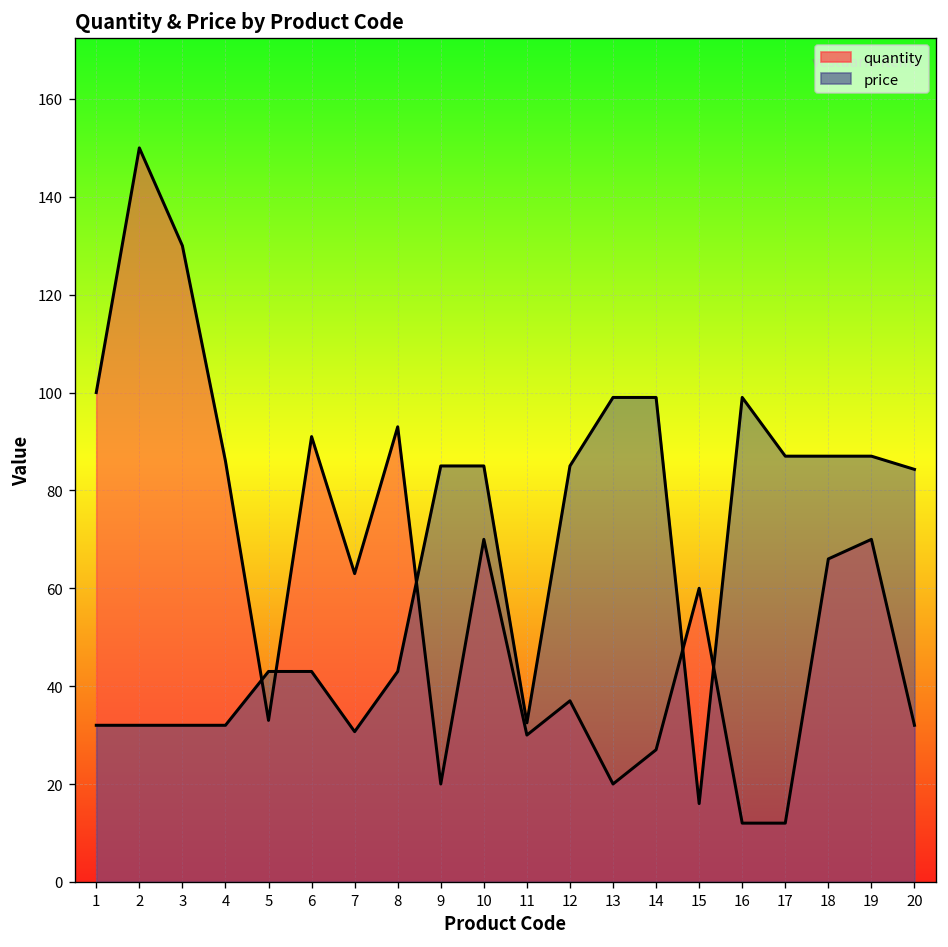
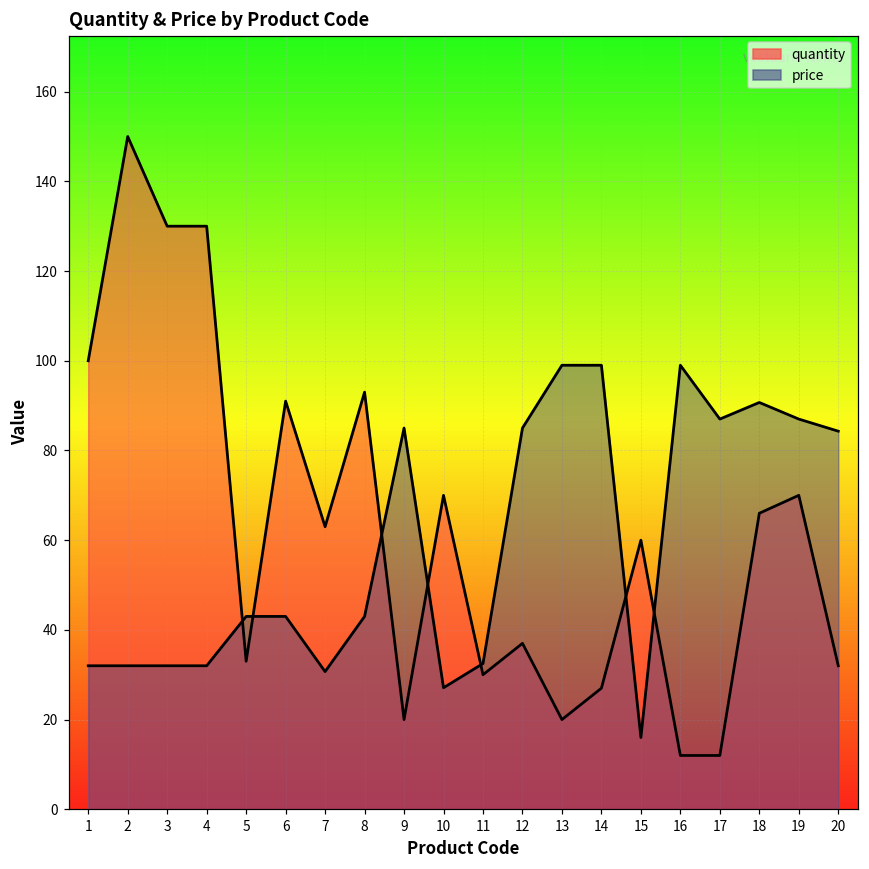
  {
    "quantity": {
      "1": 100,
      "2": 150,
      "3": 130,
-     "4": 86,
+     "4": 130,
      "5": 33,
      "6": 91,
      "7": 63,
      "8": 93,
      "9": 20,
      "10": 70,
      "11": 30,
      "12": 37,
      "13": 20,
      "14": 27,
      "15": 60,
      "16": 12,
      "17": 12,
      "18": 66,
      "19": 70,
      "20": 32
    },
    "price": {
      "1": 32,
      "2": 32,
      "3": 32,
      "4": 32,
      "5": 43,
      "6": 43,
      "7": 31,
      "8": 43,
      "9": 85,
-     "10": 85,
+     "10": 27,
      "11": 33,
      "12": 85,
      "13": 99,
      "14": 99,
      "15": 16,
      "16": 99,
      "17": 87,
-     "18": 87,
+     "18": 91,
      "19": 87,
      "20": 84
    }
  }
